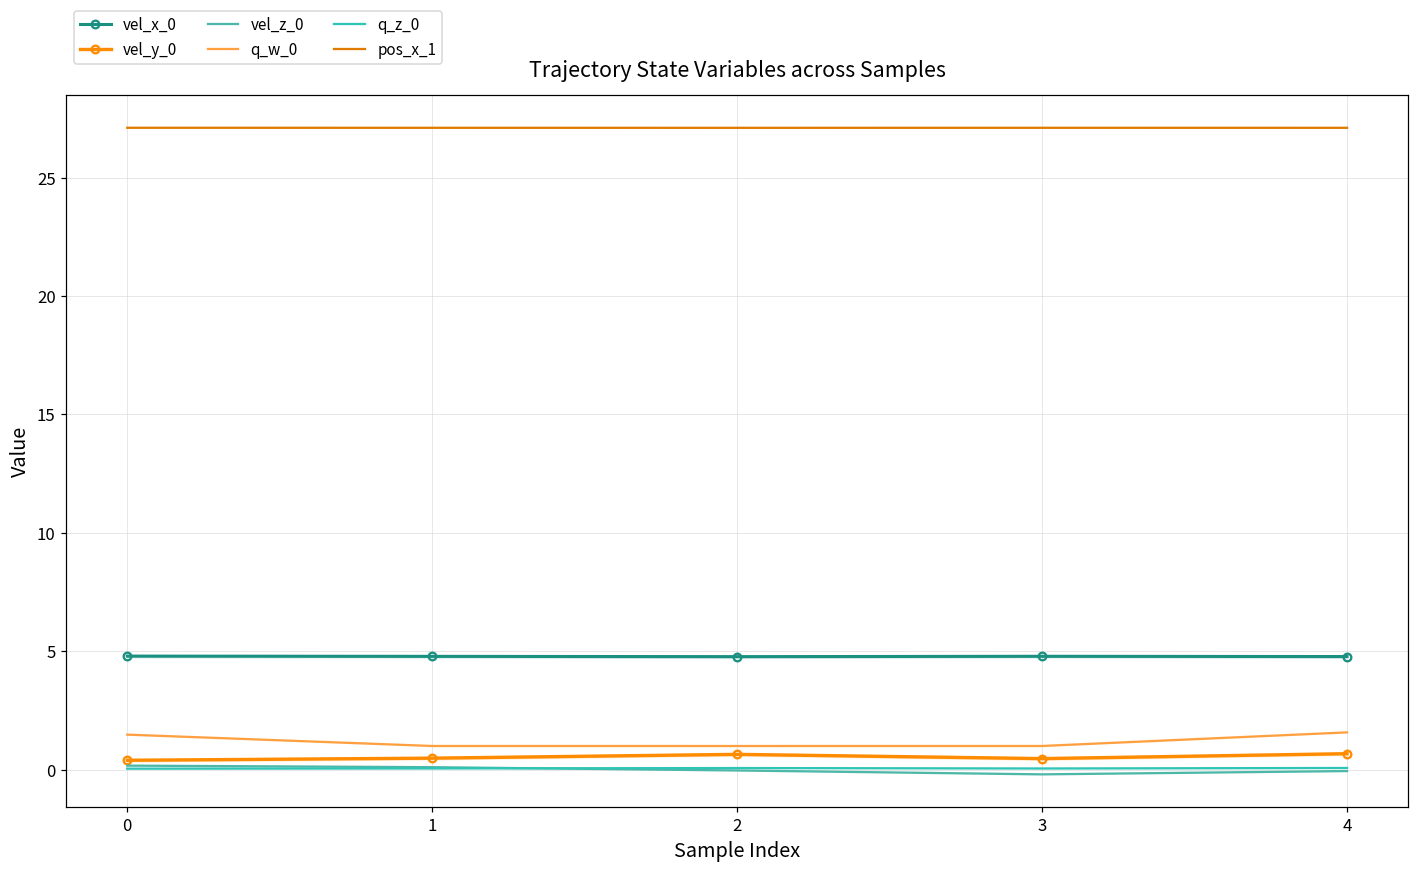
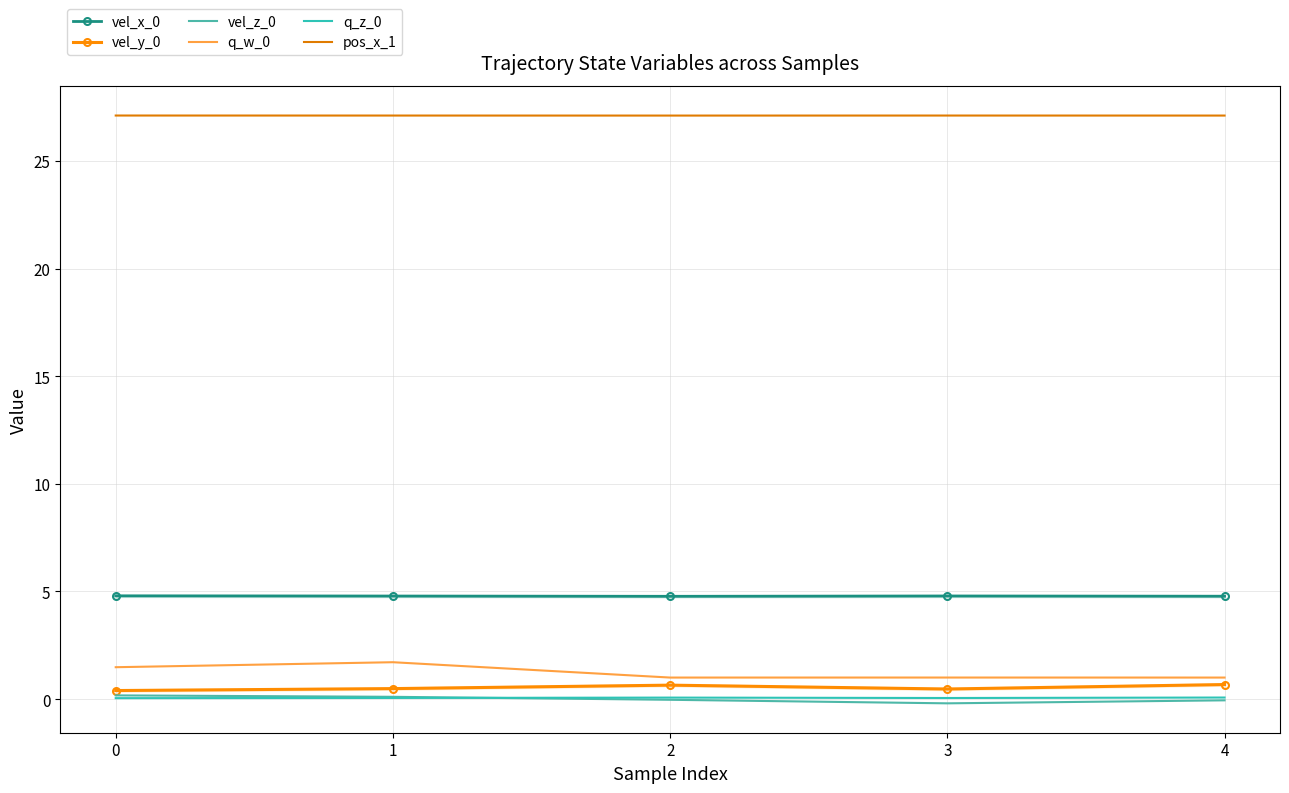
  {
    "q_w_0": {
      "0": 1.5,
-     "1": 1.0,
+     "1": 1.7,
      "2": 1.0,
      "3": 1.0,
-     "4": 1.6
+     "4": 1.0
    }
  }
